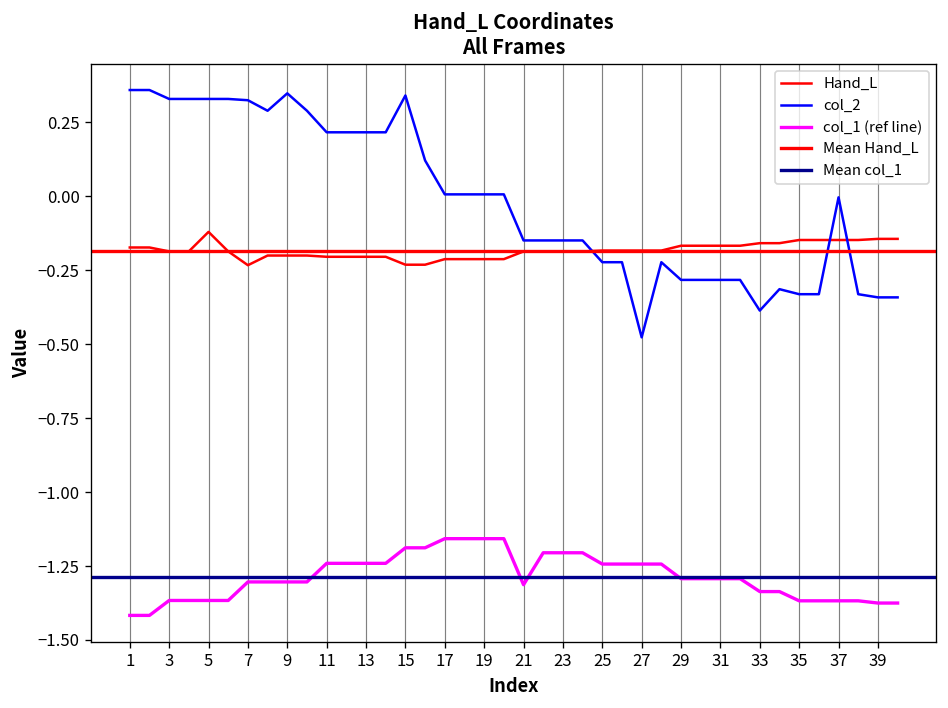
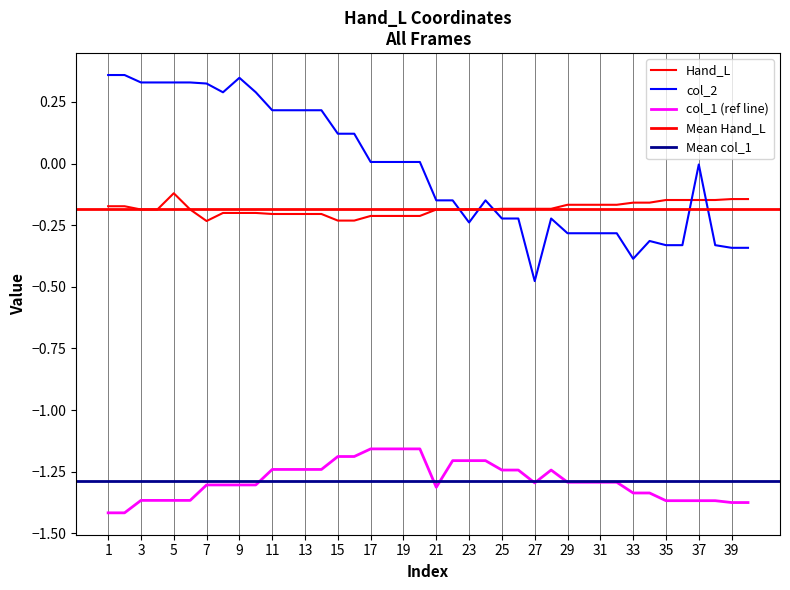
  {
    "Hand_L": {
      "1": -0.17,
      "3": -0.19,
      "5": -0.12,
      "7": -0.23,
      "9": -0.20,
      "11": -0.20,
      "13": -0.20,
      "15": -0.23,
      "17": -0.21,
      "19": -0.21,
      "21": -0.19,
      "23": -0.19,
      "25": -0.18,
      "27": -0.18,
      "29": -0.17,
      "31": -0.17,
      "33": -0.16,
      "35": -0.15,
      "37": -0.15,
      "39": -0.14
    },
    "col_2": {
      "1": 0.36,
      "3": 0.33,
      "5": 0.33,
      "7": 0.32,
      "9": 0.35,
      "11": 0.22,
      "13": 0.22,
-     "15": 0.34,
+     "15": 0.12,
      "17": 0.01,
      "19": 0.01,
      "21": -0.15,
-     "23": -0.15,
+     "23": -0.24,
      "25": -0.22,
      "27": -0.48,
      "29": -0.28,
      "31": -0.28,
      "33": -0.39,
      "35": -0.33,
      "37": 0.00,
      "39": -0.34
    },
    "col_1 (ref line)": {
      "1": -1.42,
      "3": -1.37,
      "5": -1.37,
      "7": -1.30,
      "9": -1.30,
      "11": -1.24,
      "13": -1.24,
      "15": -1.19,
      "17": -1.16,
      "19": -1.16,
      "21": -1.31,
      "23": -1.21,
      "25": -1.24,
-     "27": -1.24,
+     "27": -1.30,
      "29": -1.29,
      "31": -1.29,
      "33": -1.34,
      "35": -1.37,
      "37": -1.37,
      "39": -1.38
    }
  }
